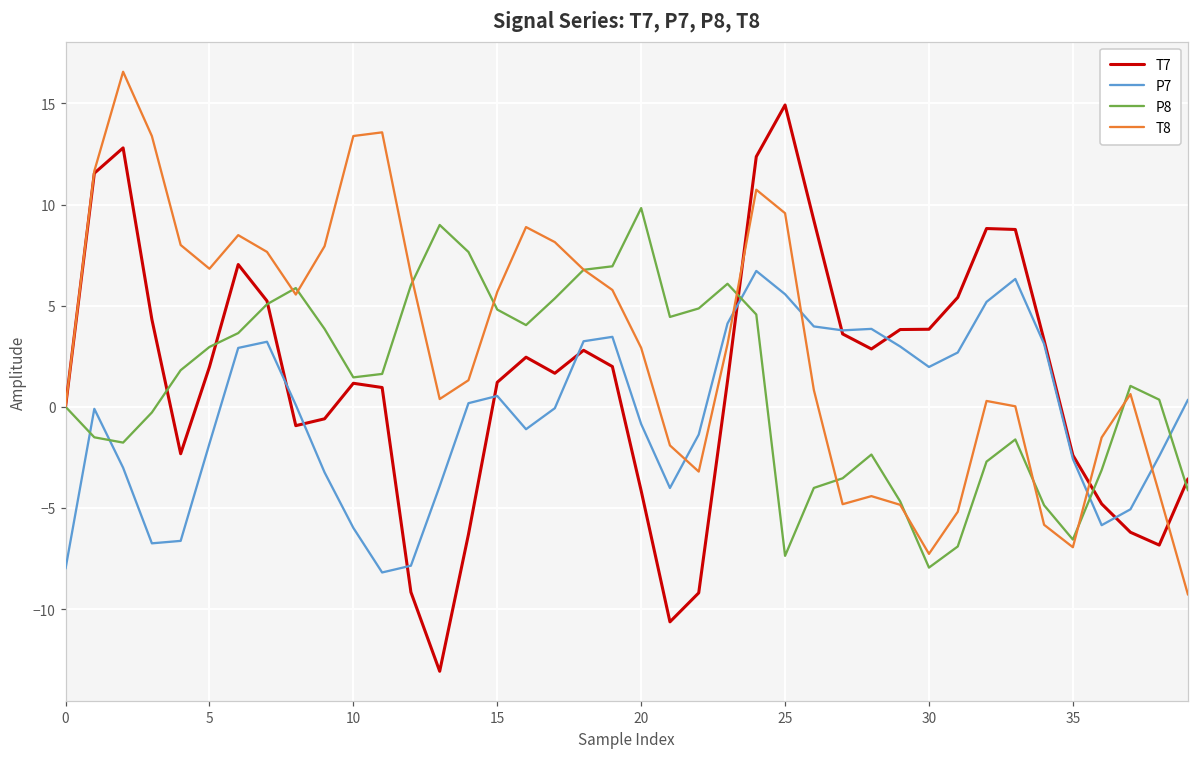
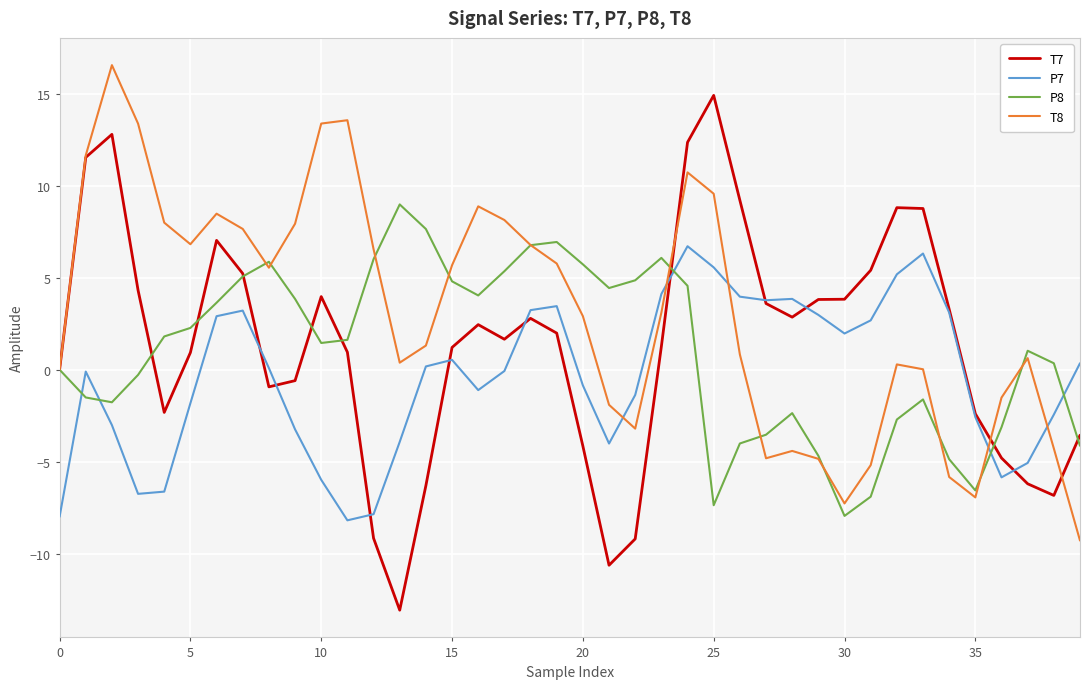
  {
    "T7": {
-     "5": 2.0,
-     "10": 1.2,
+     "5": 0.9,
+     "10": 4.0,
      "15": 1.2,
      "20": -4.2,
      "25": 14.9,
      "30": 3.8,
      "35": -2.4
    },
    "P7": {
      "0": -8.0,
      "5": -1.8,
      "10": -6.0,
      "15": 0.5,
      "20": -0.9,
      "25": 5.6,
      "30": 2.0,
      "35": -2.6
    },
    "P8": {
-     "5": 3.0,
+     "5": 2.3,
      "10": 1.5,
      "15": 4.8,
-     "20": 9.8,
+     "20": 5.7,
      "25": -7.4,
      "30": -8.0,
      "35": -6.6
    },
    "T8": {
      "5": 6.8,
      "10": 13.4,
      "15": 5.7,
      "20": 2.9,
      "25": 9.6,
      "30": -7.3,
      "35": -6.9
    }
  }
